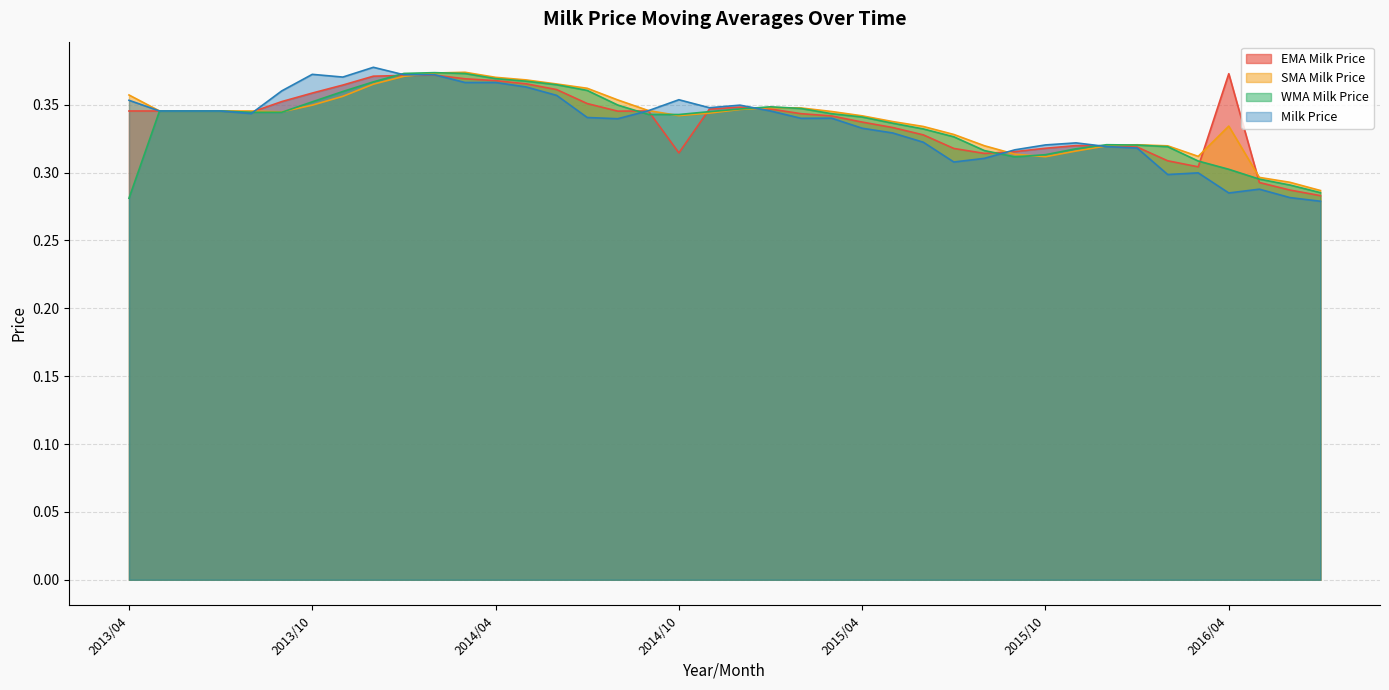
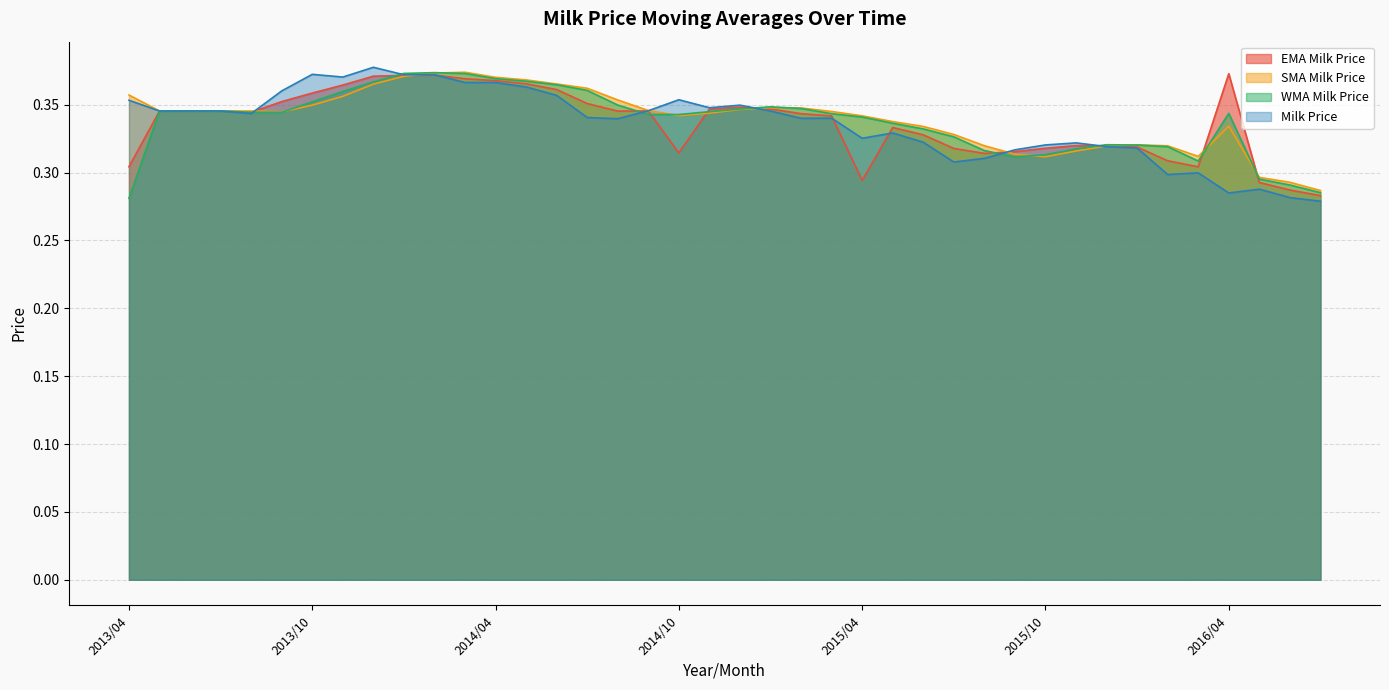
  {
    "EMA Milk Price": {
-     "2013/04": 0.345,
+     "2013/04": 0.304,
      "2013/10": 0.359,
      "2014/10": 0.315,
-     "2015/04": 0.337,
+     "2015/04": 0.294,
      "2015/10": 0.318,
      "2016/04": 0.373
    },
    "SMA Milk Price": {
      "2013/04": 0.357,
      "2013/10": 0.350,
      "2016/04": 0.334
    },
    "WMA Milk Price": {
      "2013/04": 0.281,
      "2013/10": 0.352,
-     "2016/04": 0.302
+     "2016/04": 0.344
    },
    "Milk Price": {
      "2013/04": 0.353,
      "2013/10": 0.372,
      "2014/10": 0.354,
-     "2015/04": 0.333,
+     "2015/04": 0.325,
      "2015/10": 0.320,
      "2016/04": 0.285
    }
  }
